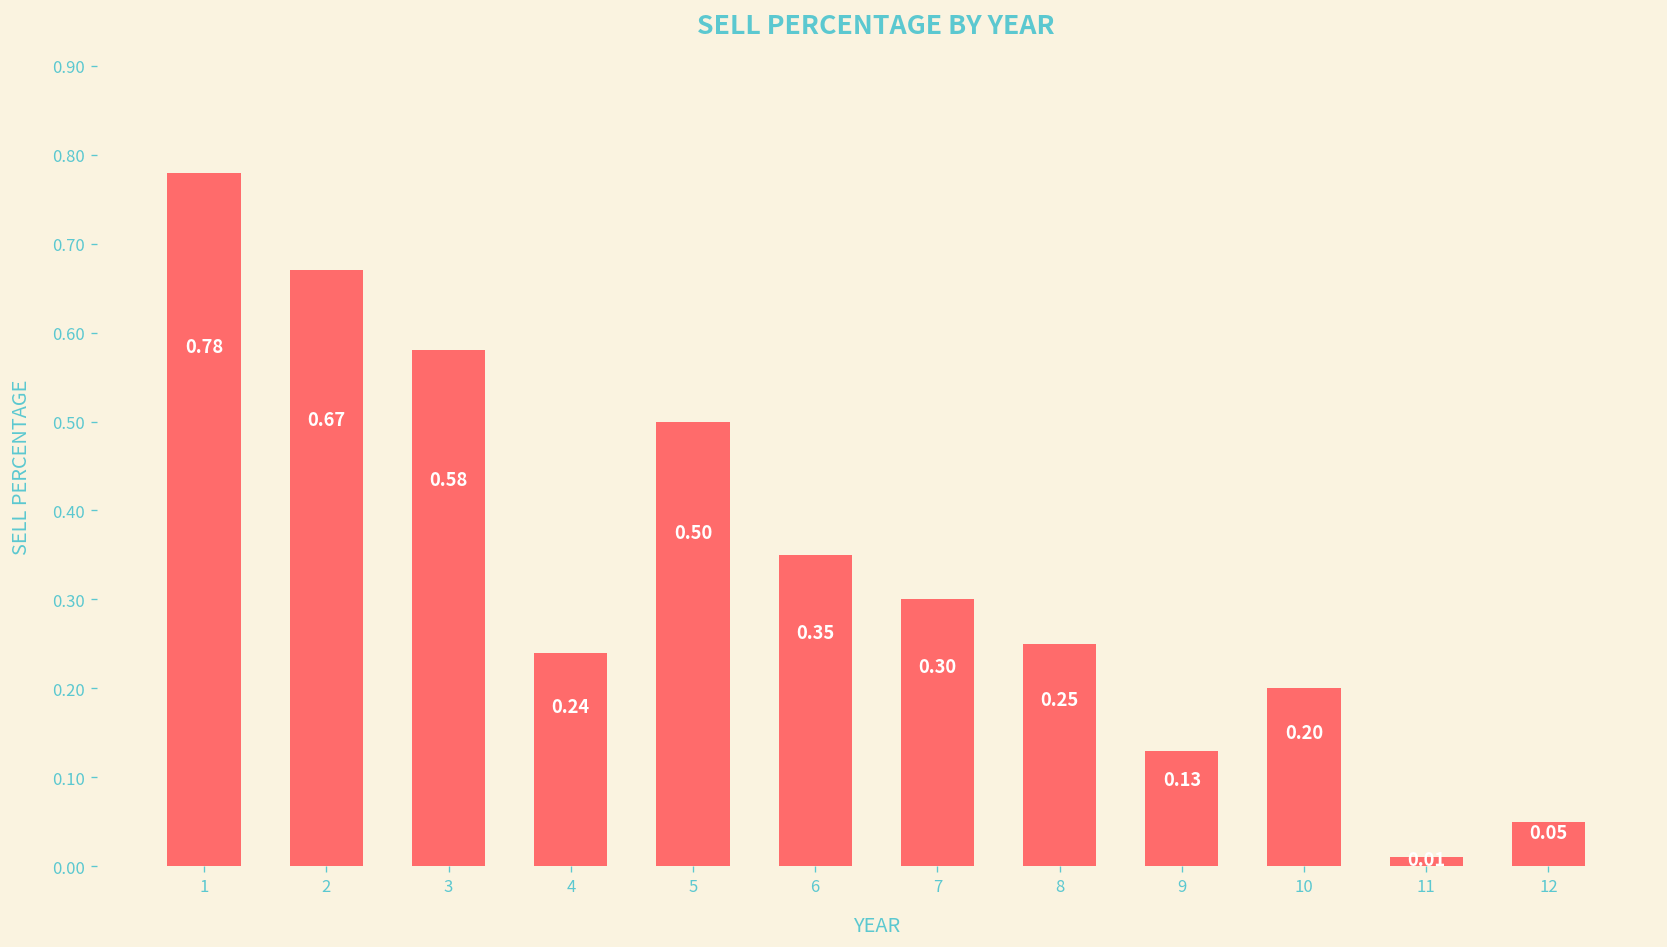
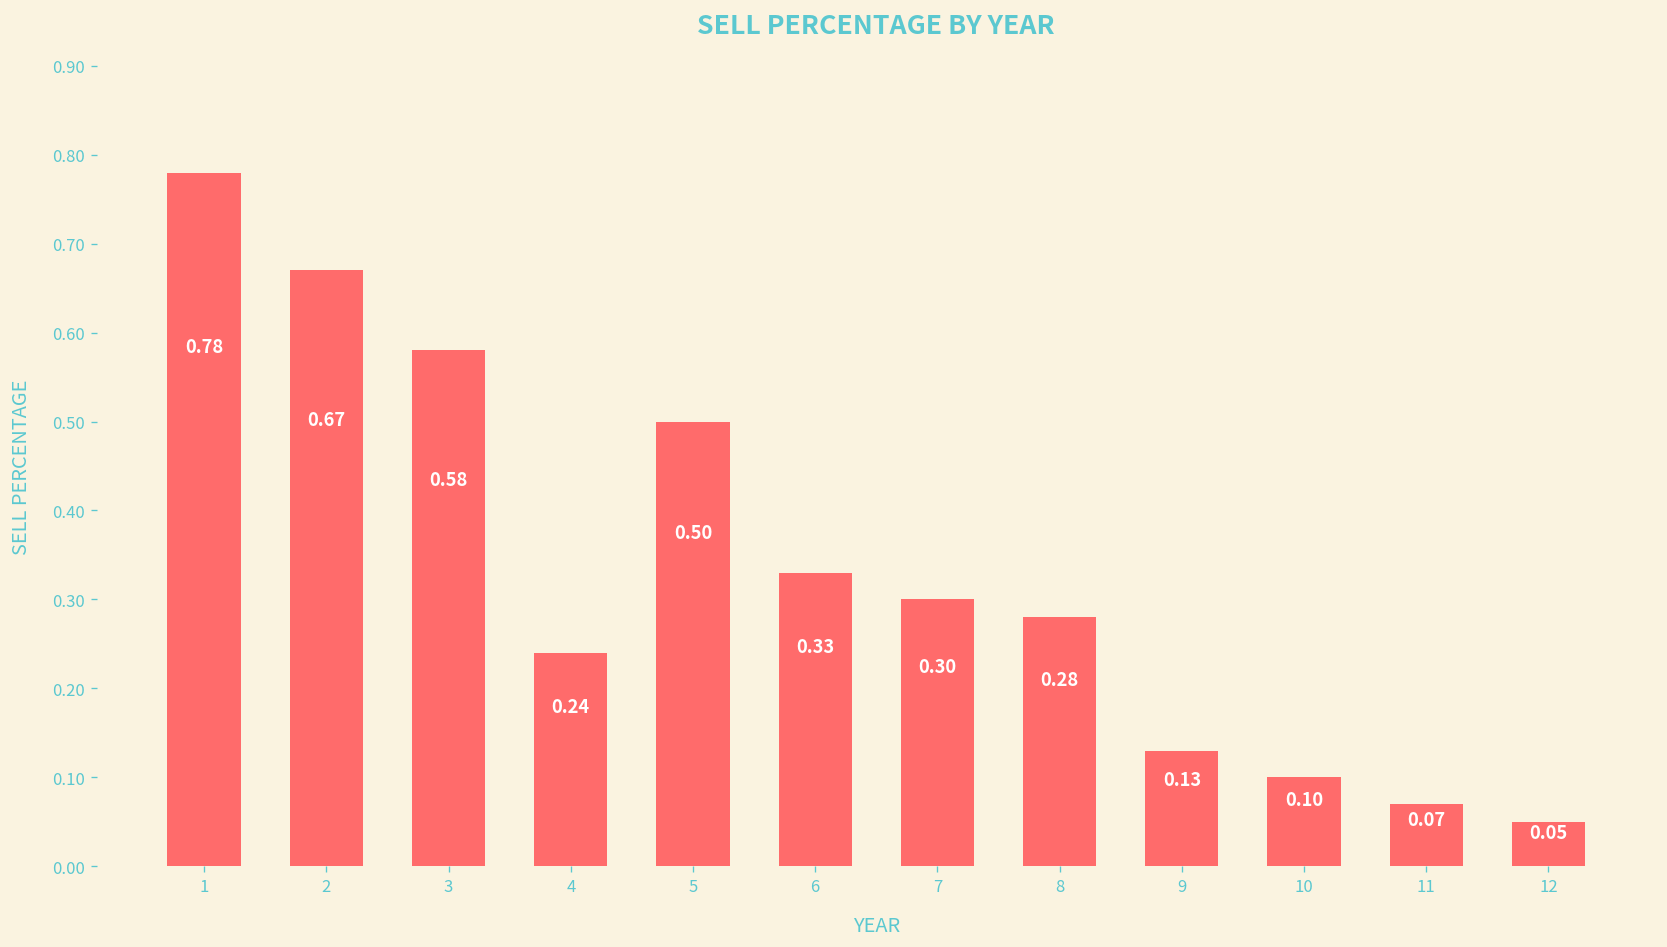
  {
    "1": 0.78,
    "2": 0.67,
    "3": 0.58,
    "4": 0.24,
    "5": 0.50,
-   "6": 0.35,
+   "6": 0.33,
    "7": 0.30,
-   "8": 0.25,
+   "8": 0.28,
    "9": 0.13,
-   "10": 0.20,
-   "11": 0.01,
+   "10": 0.10,
+   "11": 0.07,
    "12": 0.05
  }
